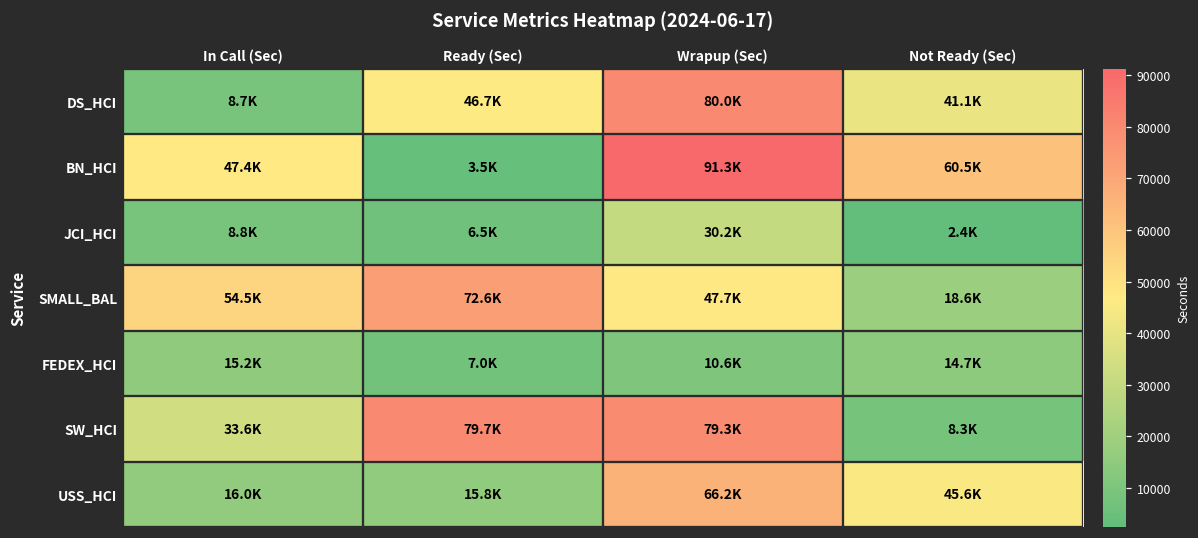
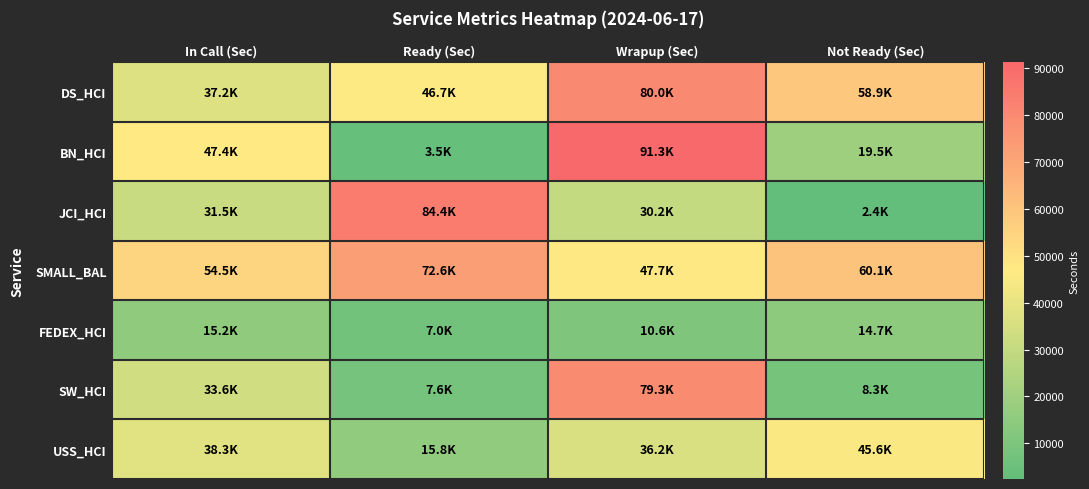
  {
    "DS_HCI": {
-     "In Call (Sec)": "8.7K",
+     "In Call (Sec)": "37.2K",
      "Ready (Sec)": "46.7K",
      "Wrapup (Sec)": "80.0K",
-     "Not Ready (Sec)": "41.1K"
+     "Not Ready (Sec)": "58.9K"
    },
    "BN_HCI": {
      "In Call (Sec)": "47.4K",
      "Ready (Sec)": "3.5K",
      "Wrapup (Sec)": "91.3K",
-     "Not Ready (Sec)": "60.5K"
+     "Not Ready (Sec)": "19.5K"
    },
    "JCI_HCI": {
-     "In Call (Sec)": "8.8K",
-     "Ready (Sec)": "6.5K",
+     "In Call (Sec)": "31.5K",
+     "Ready (Sec)": "84.4K",
      "Wrapup (Sec)": "30.2K",
      "Not Ready (Sec)": "2.4K"
    },
    "SMALL_BAL": {
      "In Call (Sec)": "54.5K",
      "Ready (Sec)": "72.6K",
      "Wrapup (Sec)": "47.7K",
-     "Not Ready (Sec)": "18.6K"
+     "Not Ready (Sec)": "60.1K"
    },
    "FEDEX_HCI": {
      "In Call (Sec)": "15.2K",
      "Ready (Sec)": "7.0K",
      "Wrapup (Sec)": "10.6K",
      "Not Ready (Sec)": "14.7K"
    },
    "SW_HCI": {
      "In Call (Sec)": "33.6K",
-     "Ready (Sec)": "79.7K",
+     "Ready (Sec)": "7.6K",
      "Wrapup (Sec)": "79.3K",
      "Not Ready (Sec)": "8.3K"
    },
    "USS_HCI": {
-     "In Call (Sec)": "16.0K",
+     "In Call (Sec)": "38.3K",
      "Ready (Sec)": "15.8K",
-     "Wrapup (Sec)": "66.2K",
+     "Wrapup (Sec)": "36.2K",
      "Not Ready (Sec)": "45.6K"
    }
  }
